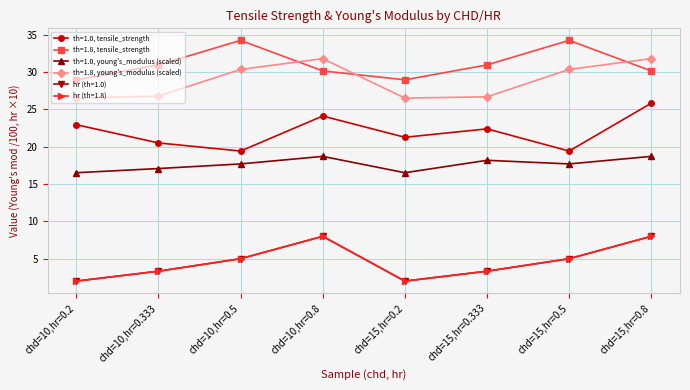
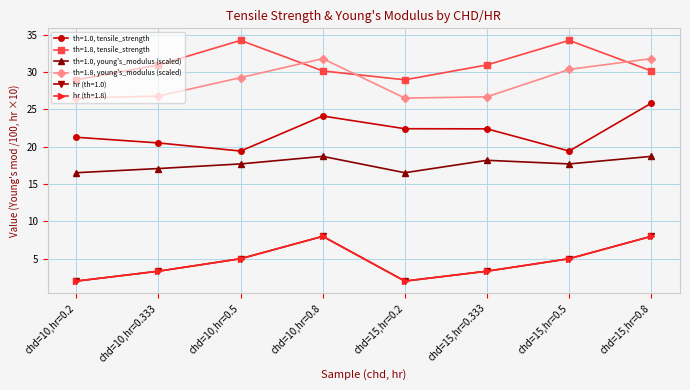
  {
    "th=1.0, tensile_strength": {
-     "chd=10,hr=0.2": 23,
+     "chd=10,hr=0.2": 21,
      "chd=10,hr=0.333": 21,
      "chd=10,hr=0.5": 19,
      "chd=10,hr=0.8": 24,
-     "chd=15,hr=0.2": 21,
+     "chd=15,hr=0.2": 22,
      "chd=15,hr=0.333": 22,
      "chd=15,hr=0.5": 19,
      "chd=15,hr=0.8": 26
    },
    "th=1.0, young's_modulus (scaled)": {
      "chd=10,hr=0.2": 17,
      "chd=10,hr=0.333": 17,
      "chd=10,hr=0.5": 18,
      "chd=10,hr=0.8": 19,
      "chd=15,hr=0.2": 17,
      "chd=15,hr=0.333": 18,
      "chd=15,hr=0.5": 18,
      "chd=15,hr=0.8": 19
    },
    "th=1.8, young's_modulus (scaled)": {
-     "chd=10,hr=0.5": 30,
+     "chd=10,hr=0.5": 29,
      "chd=10,hr=0.8": 32,
      "chd=15,hr=0.2": 27,
      "chd=15,hr=0.333": 27,
      "chd=15,hr=0.5": 30,
      "chd=15,hr=0.8": 32
    }
  }
